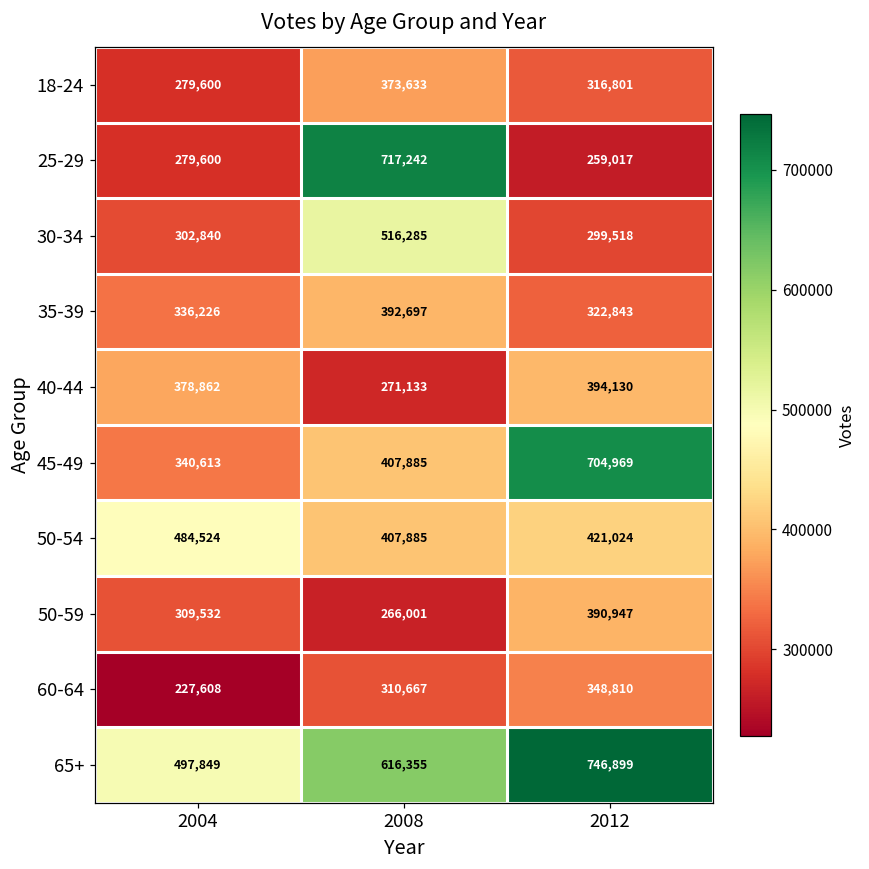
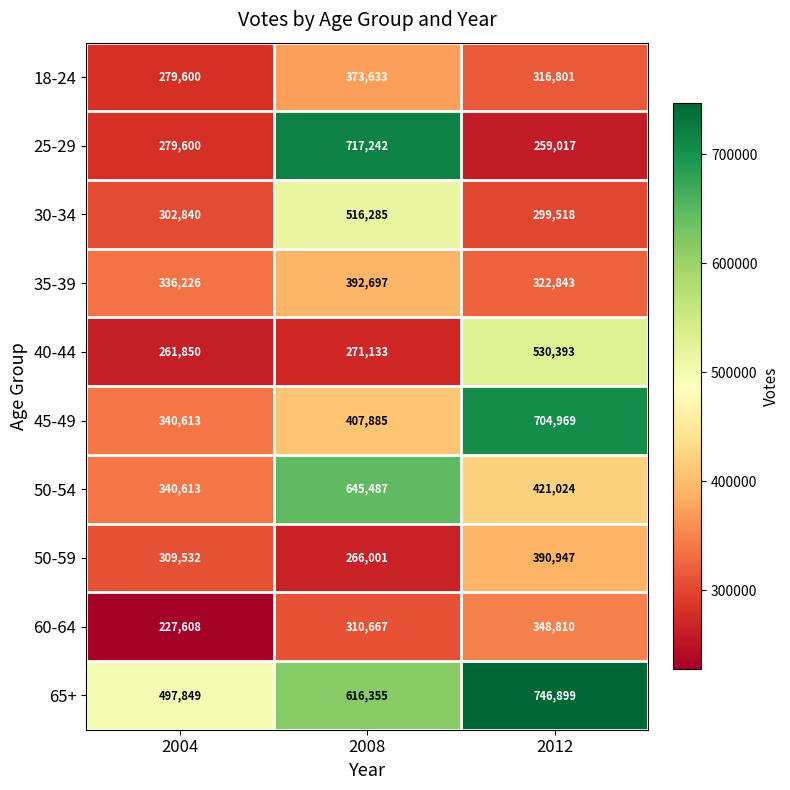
  {
    "18-24": {
      "2004": "279,600",
      "2008": "373,633",
      "2012": "316,801"
    },
    "25-29": {
      "2004": "279,600",
      "2008": "717,242",
      "2012": "259,017"
    },
    "30-34": {
      "2004": "302,840",
      "2008": "516,285",
      "2012": "299,518"
    },
    "35-39": {
      "2004": "336,226",
      "2008": "392,697",
      "2012": "322,843"
    },
    "40-44": {
-     "2004": "378,862",
+     "2004": "261,850",
      "2008": "271,133",
-     "2012": "394,130"
+     "2012": "530,393"
    },
    "45-49": {
      "2004": "340,613",
      "2008": "407,885",
      "2012": "704,969"
    },
    "50-54": {
-     "2004": "484,524",
-     "2008": "407,885",
+     "2004": "340,613",
+     "2008": "645,487",
      "2012": "421,024"
    },
    "50-59": {
      "2004": "309,532",
      "2008": "266,001",
      "2012": "390,947"
    },
    "60-64": {
      "2004": "227,608",
      "2008": "310,667",
      "2012": "348,810"
    },
    "65+": {
      "2004": "497,849",
      "2008": "616,355",
      "2012": "746,899"
    }
  }
